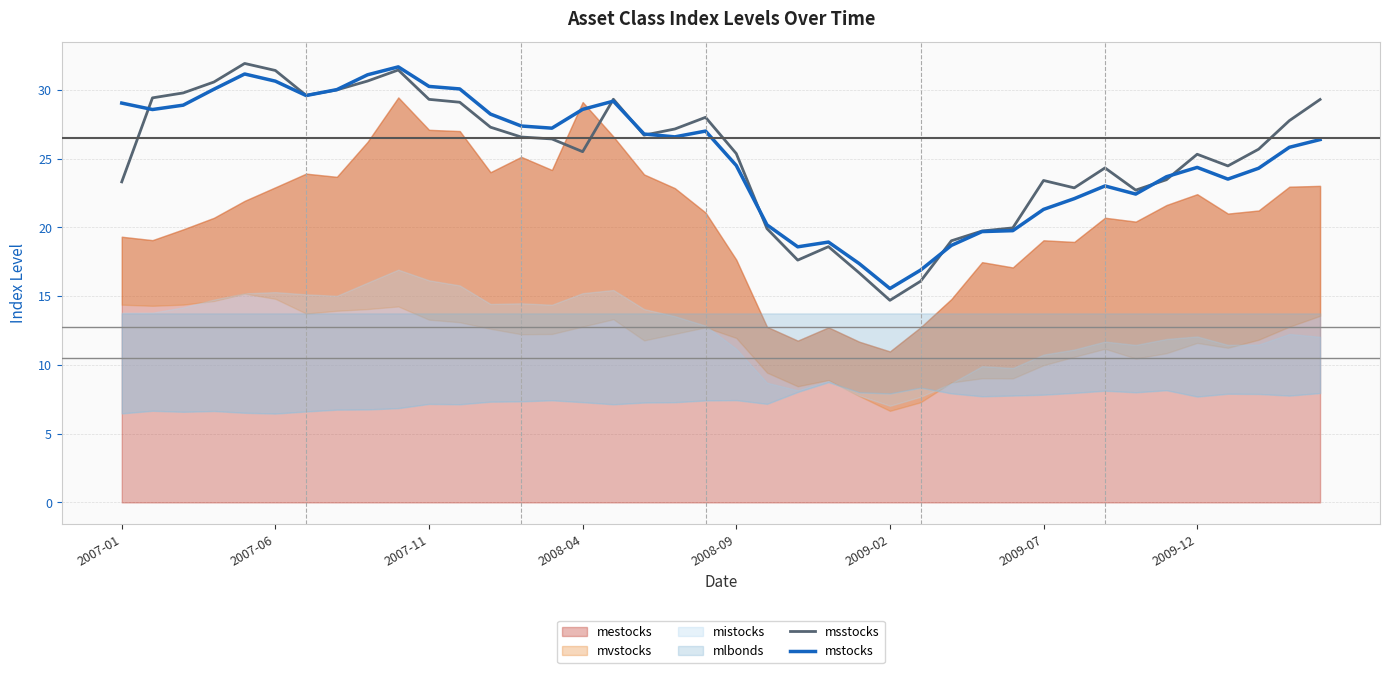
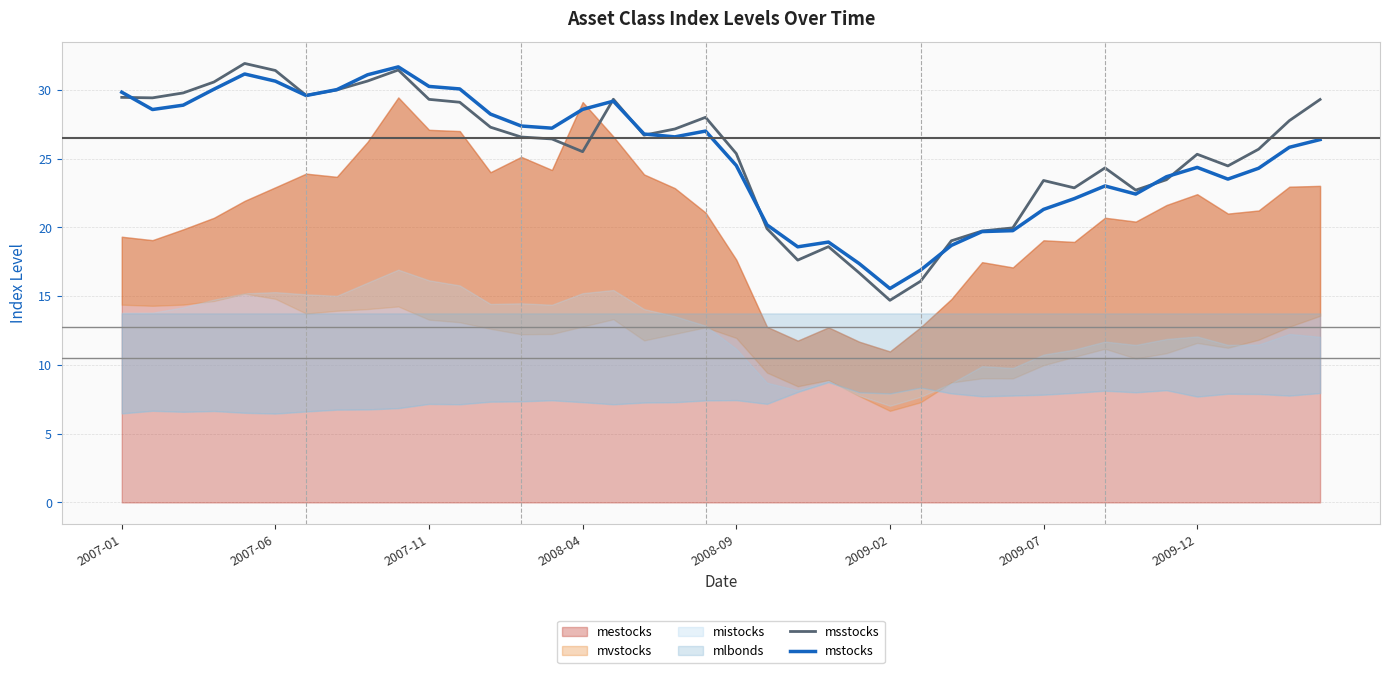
  {
    "msstocks": {
-     "2007-01": 23.3,
+     "2007-01": 29.5,
      "2008-04": 25.5,
      "2009-07": 23.4
    },
    "mvstocks": {
      "2007-01": 19.3,
      "2008-04": 29.1,
      "2009-07": 19.1
    },
    "mstocks": {
-     "2007-01": 29.0,
+     "2007-01": 29.8,
      "2008-04": 28.6,
      "2009-07": 21.3
    }
  }
